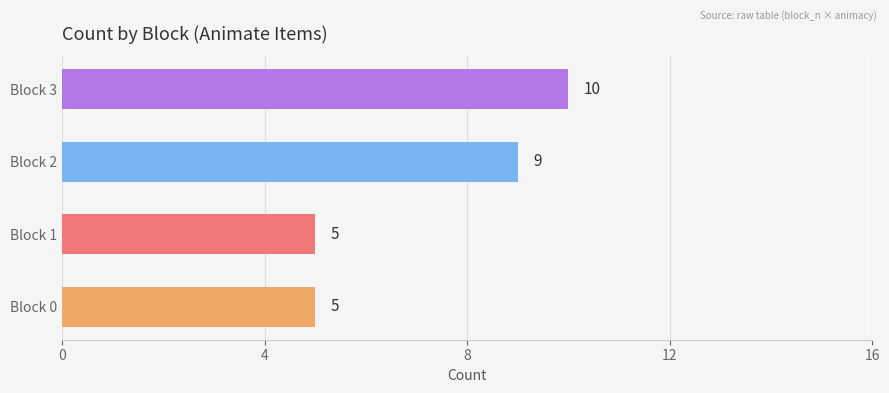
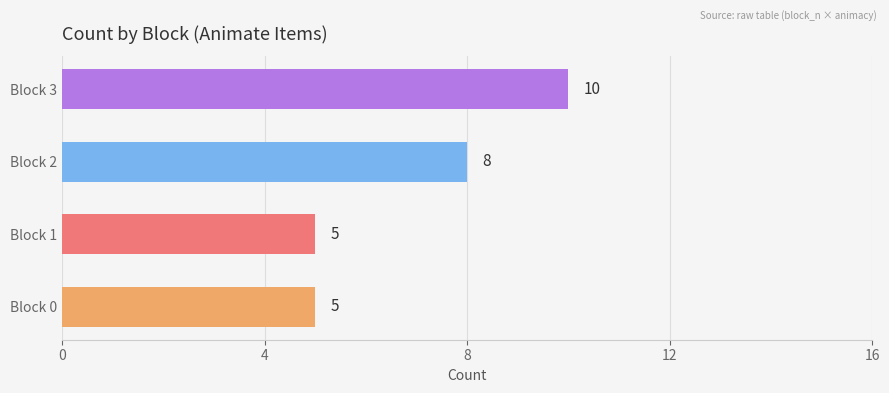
  {
    "Block 3": 10,
-   "Block 2": 9,
+   "Block 2": 8,
    "Block 1": 5,
    "Block 0": 5
  }
